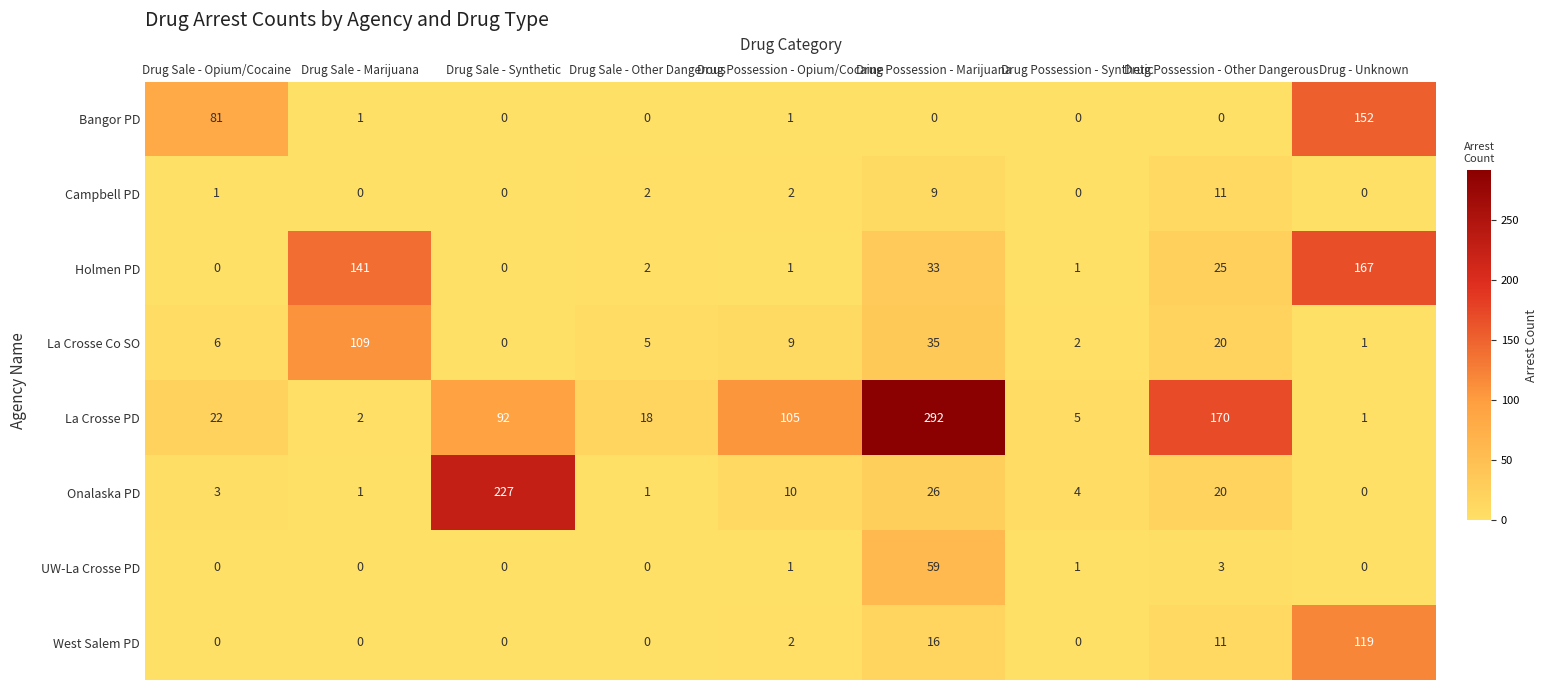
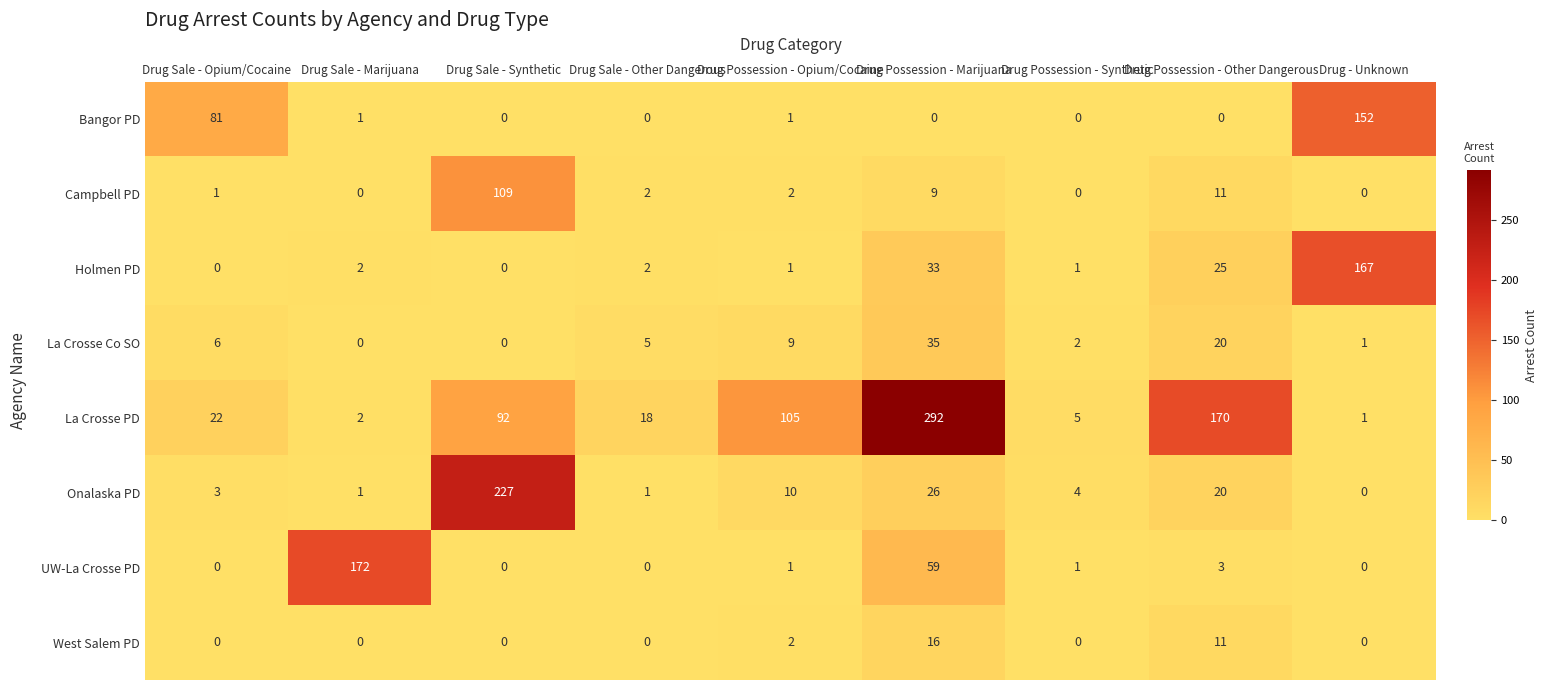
  {
    "Bangor PD": {
      "Drug Sale - Opium/Cocaine": 81,
      "Drug Sale - Marijuana": 1,
      "Drug Sale - Synthetic": 0,
      "Drug - Unknown": 152
    },
    "Campbell PD": {
      "Drug Sale - Opium/Cocaine": 1,
      "Drug Sale - Marijuana": 0,
-     "Drug Sale - Synthetic": 0,
+     "Drug Sale - Synthetic": 109,
      "Drug - Unknown": 0
    },
    "Holmen PD": {
      "Drug Sale - Opium/Cocaine": 0,
-     "Drug Sale - Marijuana": 141,
+     "Drug Sale - Marijuana": 2,
      "Drug Sale - Synthetic": 0,
      "Drug - Unknown": 167
    },
    "La Crosse Co SO": {
      "Drug Sale - Opium/Cocaine": 6,
-     "Drug Sale - Marijuana": 109,
+     "Drug Sale - Marijuana": 0,
      "Drug Sale - Synthetic": 0,
      "Drug - Unknown": 1
    },
    "La Crosse PD": {
      "Drug Sale - Opium/Cocaine": 22,
      "Drug Sale - Marijuana": 2,
      "Drug Sale - Synthetic": 92,
      "Drug - Unknown": 1
    },
    "Onalaska PD": {
      "Drug Sale - Opium/Cocaine": 3,
      "Drug Sale - Marijuana": 1,
      "Drug Sale - Synthetic": 227,
      "Drug - Unknown": 0
    },
    "UW-La Crosse PD": {
      "Drug Sale - Opium/Cocaine": 0,
-     "Drug Sale - Marijuana": 0,
+     "Drug Sale - Marijuana": 172,
      "Drug Sale - Synthetic": 0,
      "Drug - Unknown": 0
    },
    "West Salem PD": {
      "Drug Sale - Opium/Cocaine": 0,
      "Drug Sale - Marijuana": 0,
      "Drug Sale - Synthetic": 0,
-     "Drug - Unknown": 119
+     "Drug - Unknown": 0
    }
  }
